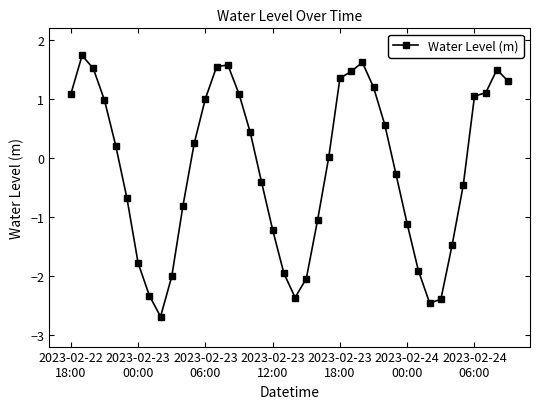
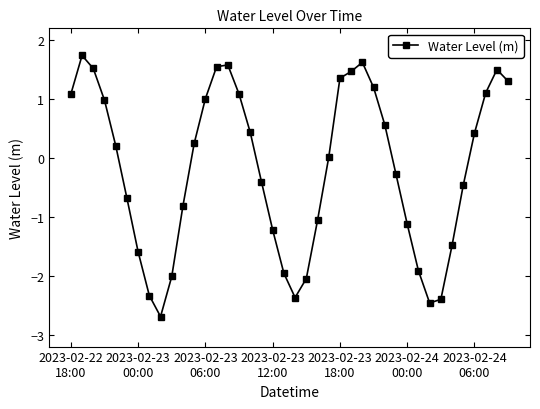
  {
    "2023-02-22 18:00": 1.1,
-   "2023-02-23 00:00": -1.8,
+   "2023-02-23 00:00": -1.6,
    "2023-02-23 06:00": 1.0,
    "2023-02-23 12:00": -1.2,
    "2023-02-23 18:00": 1.4,
    "2023-02-24 00:00": -1.1,
-   "2023-02-24 06:00": 1.1
+   "2023-02-24 06:00": 0.4
  }
